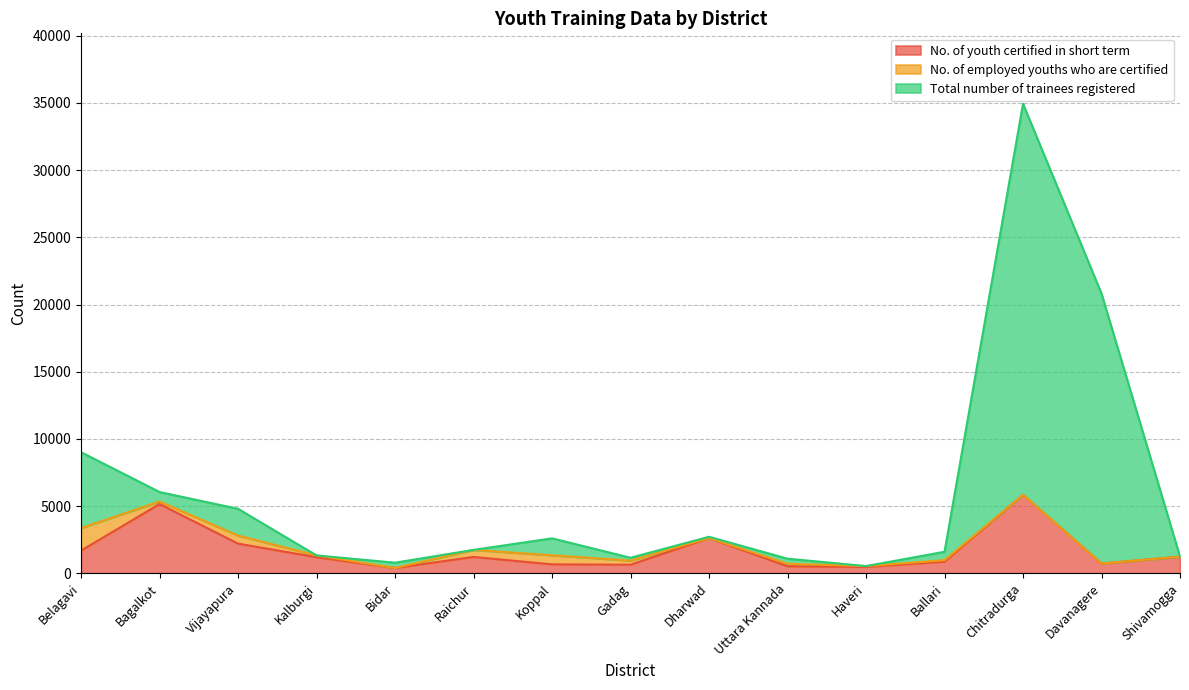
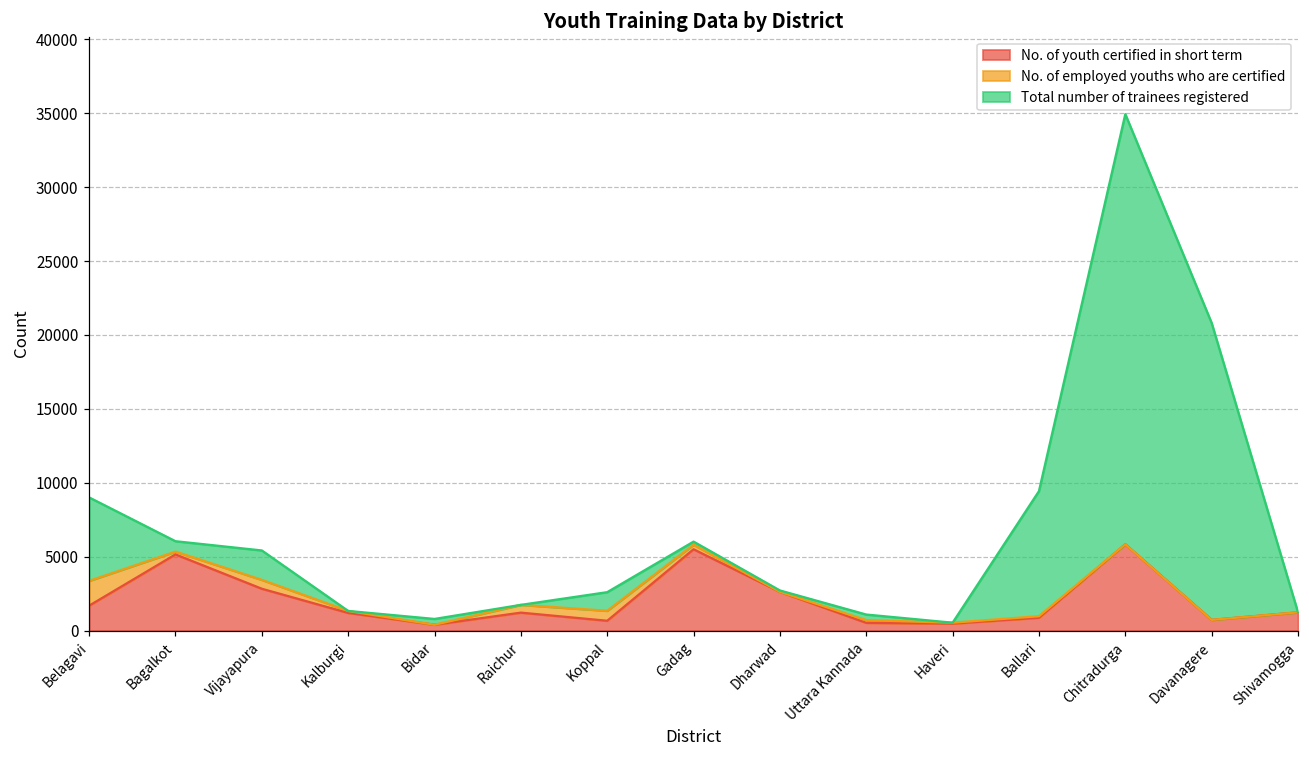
  {
    "No. of youth certified in short term": {
      "Belagavi": 1700,
-     "Vijayapura": 2200,
+     "Vijayapura": 2800,
      "Raichur": 1200,
      "Koppal": 700,
-     "Gadag": 600
+     "Gadag": 5500
    },
    "No. of employed youths who are certified": {
      "Belagavi": 1700,
      "Vijayapura": 600,
      "Koppal": 700,
      "Gadag": 300
    },
    "Total number of trainees registered": {
      "Belagavi": 5600,
      "Bagalkot": 700,
      "Vijayapura": 2000,
      "Bidar": 400,
      "Koppal": 1300,
      "Gadag": 200,
      "Uttara Kannada": 400,
-     "Ballari": 600,
+     "Ballari": 8500,
      "Chitradurga": 29100,
      "Davanagere": 20100
    }
  }
